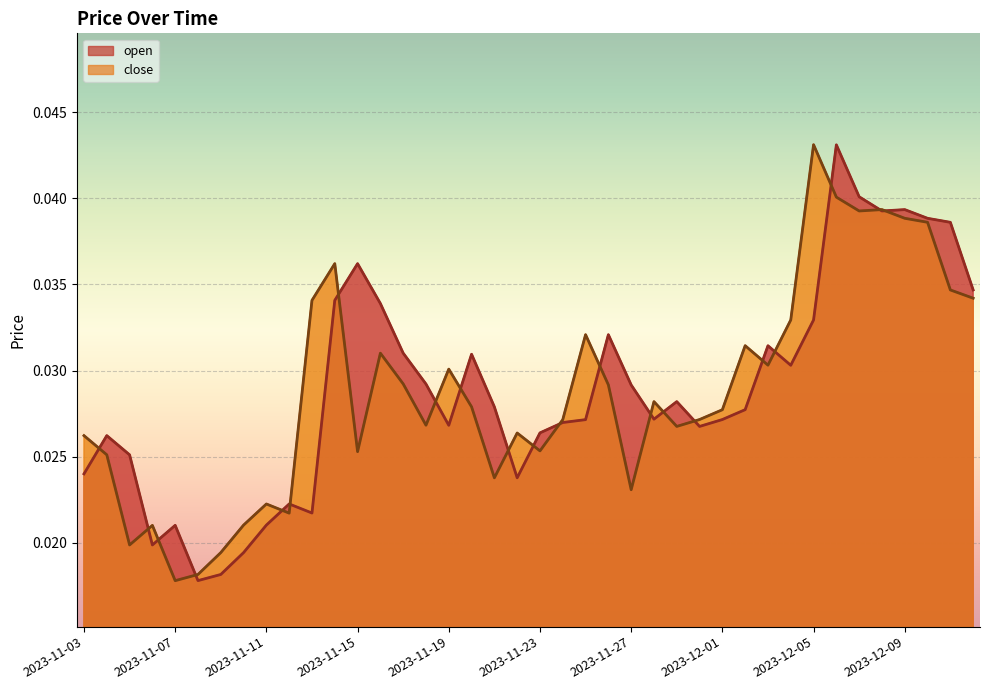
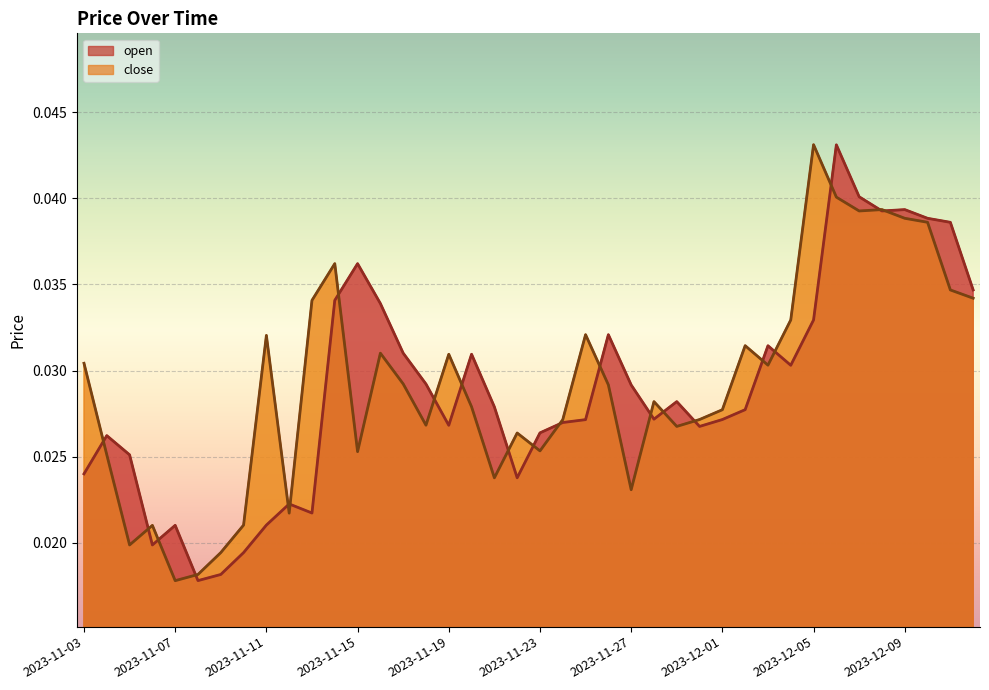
  {
    "close": {
-     "2023-11-03": 0.0262,
+     "2023-11-03": 0.0304,
      "2023-11-07": 0.0178,
-     "2023-11-11": 0.0223,
+     "2023-11-11": 0.0320,
      "2023-11-15": 0.0253,
-     "2023-11-19": 0.0301,
+     "2023-11-19": 0.0309,
      "2023-11-23": 0.0253,
      "2023-11-27": 0.0231,
      "2023-12-01": 0.0277,
      "2023-12-05": 0.0431,
      "2023-12-09": 0.0388
    }
  }
